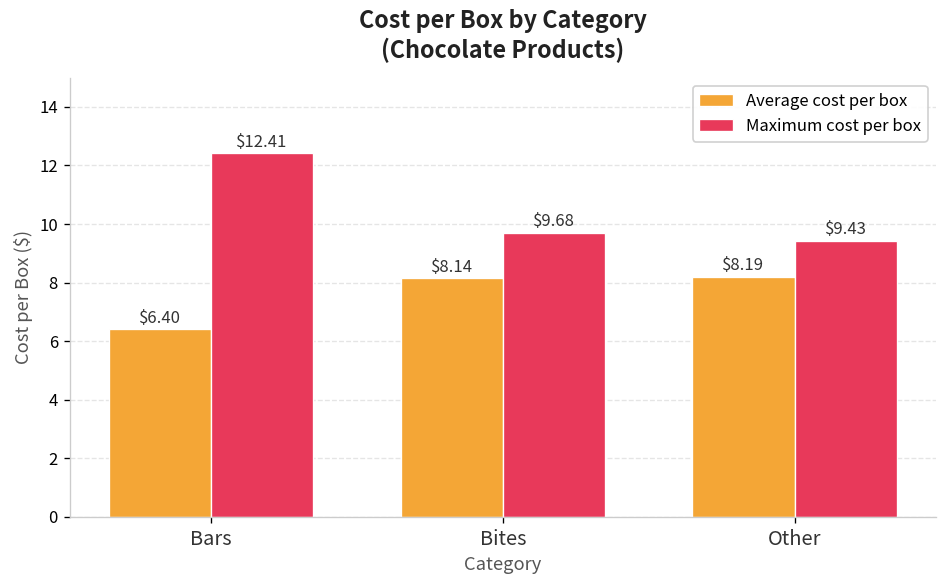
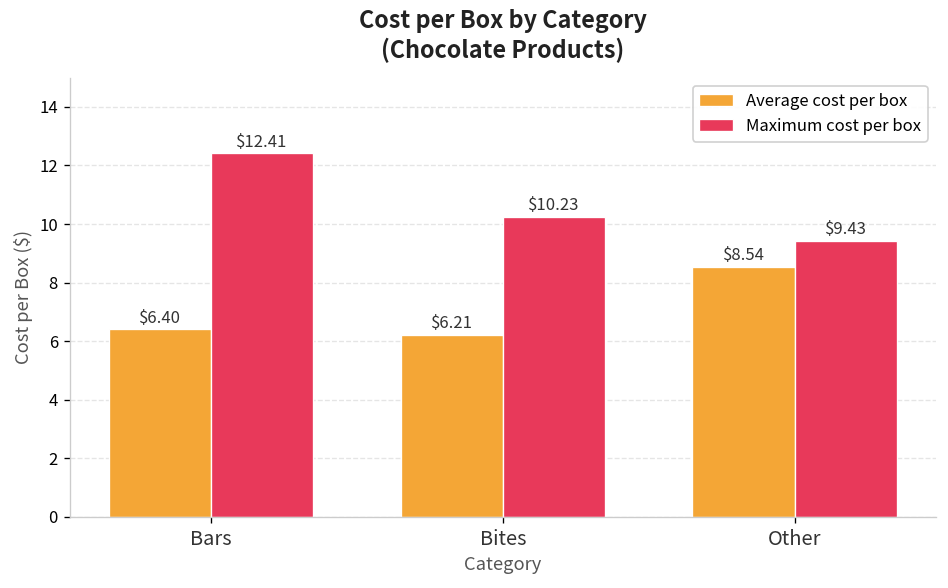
  {
    "Average cost per box": {
      "Bars": "$6.40",
-     "Bites": "$8.14",
-     "Other": "$8.19"
+     "Bites": "$6.21",
+     "Other": "$8.54"
    },
    "Maximum cost per box": {
      "Bars": "$12.41",
-     "Bites": "$9.68",
+     "Bites": "$10.23",
      "Other": "$9.43"
    }
  }
